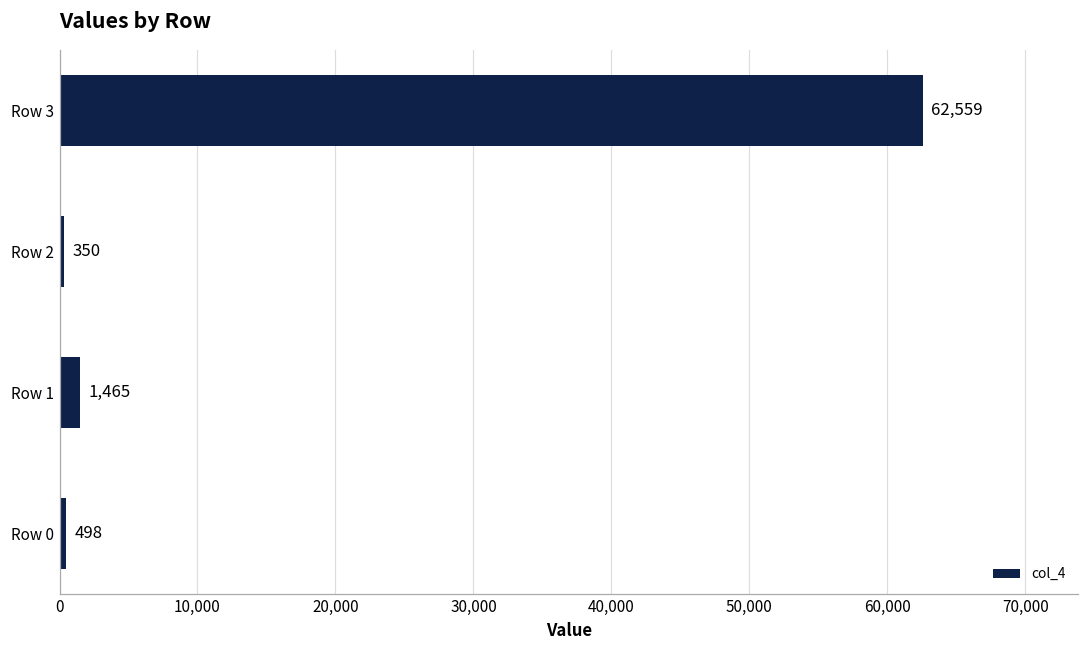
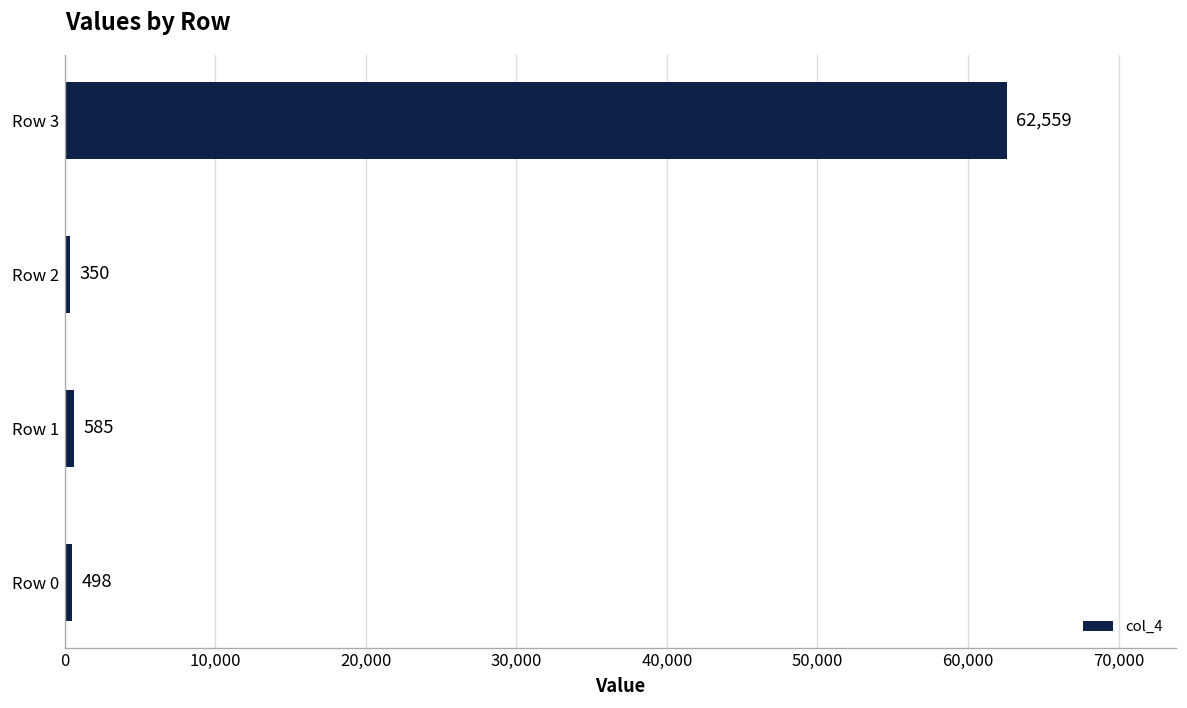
  {
    "Row 3": "62,559",
    "Row 2": "350",
-   "Row 1": "1,465",
+   "Row 1": "585",
    "Row 0": "498"
  }
